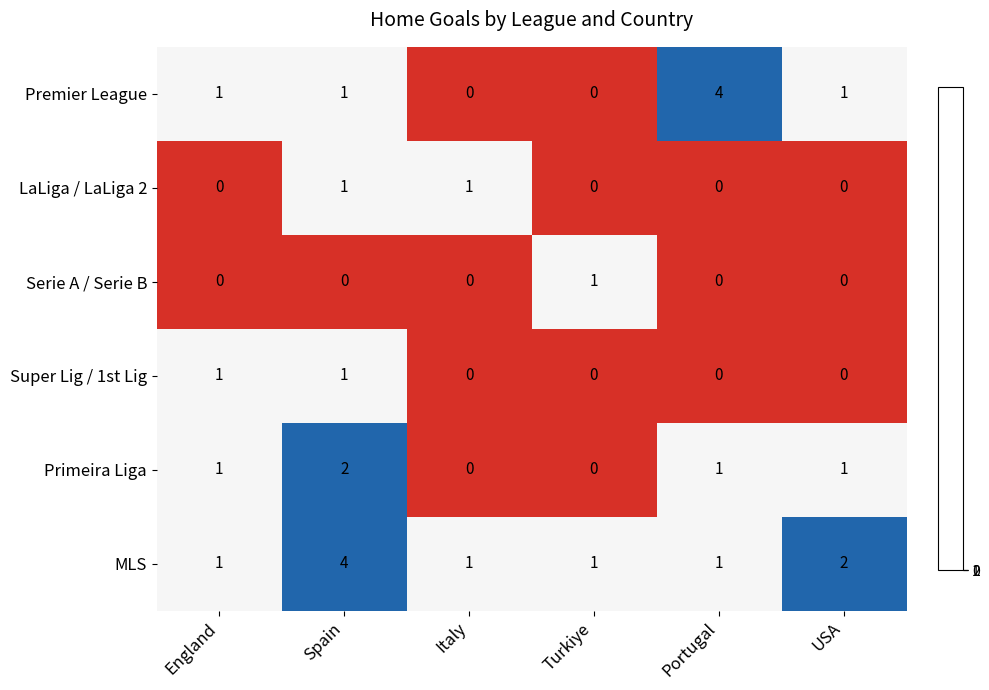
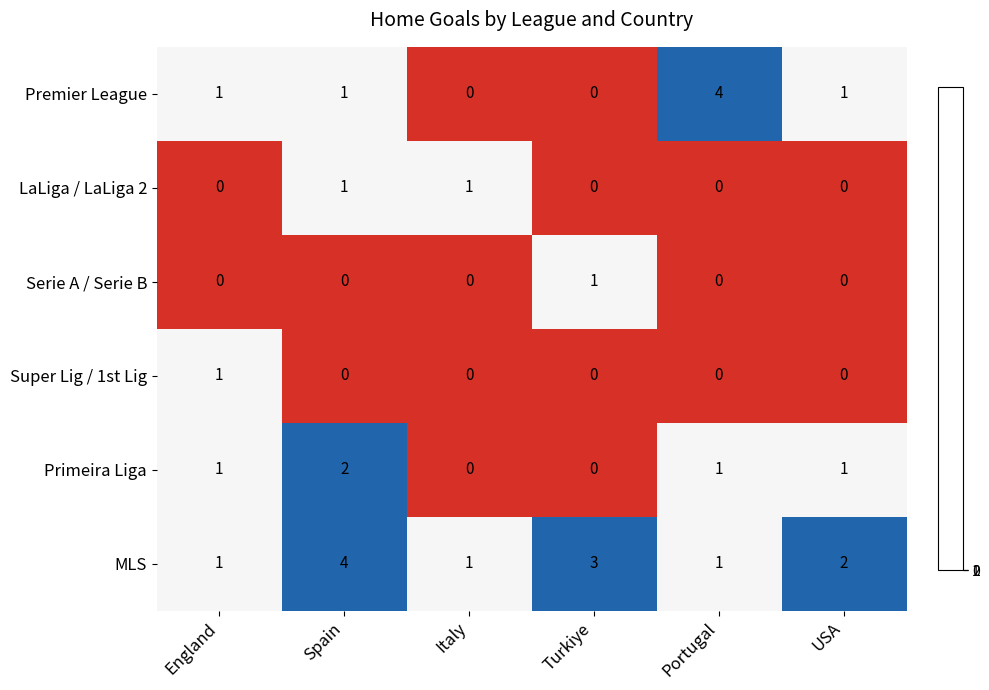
  {
    "Premier League": {
      "England": 1,
      "Spain": 1,
      "Italy": 0,
      "Turkiye": 0,
      "Portugal": 4,
      "USA": 1
    },
    "LaLiga / LaLiga 2": {
      "England": 0,
      "Spain": 1,
      "Italy": 1,
      "Turkiye": 0,
      "Portugal": 0,
      "USA": 0
    },
    "Serie A / Serie B": {
      "England": 0,
      "Spain": 0,
      "Italy": 0,
      "Turkiye": 1,
      "Portugal": 0,
      "USA": 0
    },
    "Super Lig / 1st Lig": {
      "England": 1,
-     "Spain": 1,
+     "Spain": 0,
      "Italy": 0,
      "Turkiye": 0,
      "Portugal": 0,
      "USA": 0
    },
    "Primeira Liga": {
      "England": 1,
      "Spain": 2,
      "Italy": 0,
      "Turkiye": 0,
      "Portugal": 1,
      "USA": 1
    },
    "MLS": {
      "England": 1,
      "Spain": 4,
      "Italy": 1,
-     "Turkiye": 1,
+     "Turkiye": 3,
      "Portugal": 1,
      "USA": 2
    }
  }
